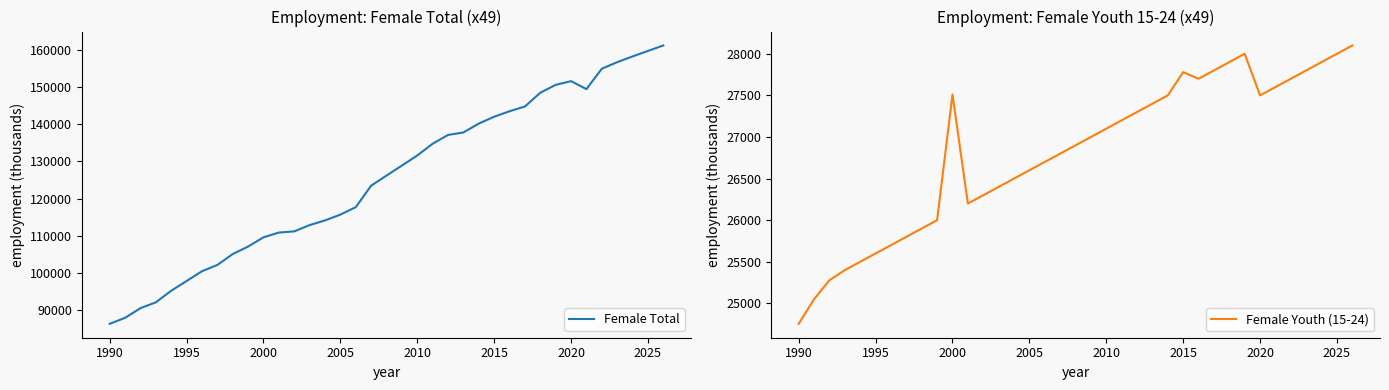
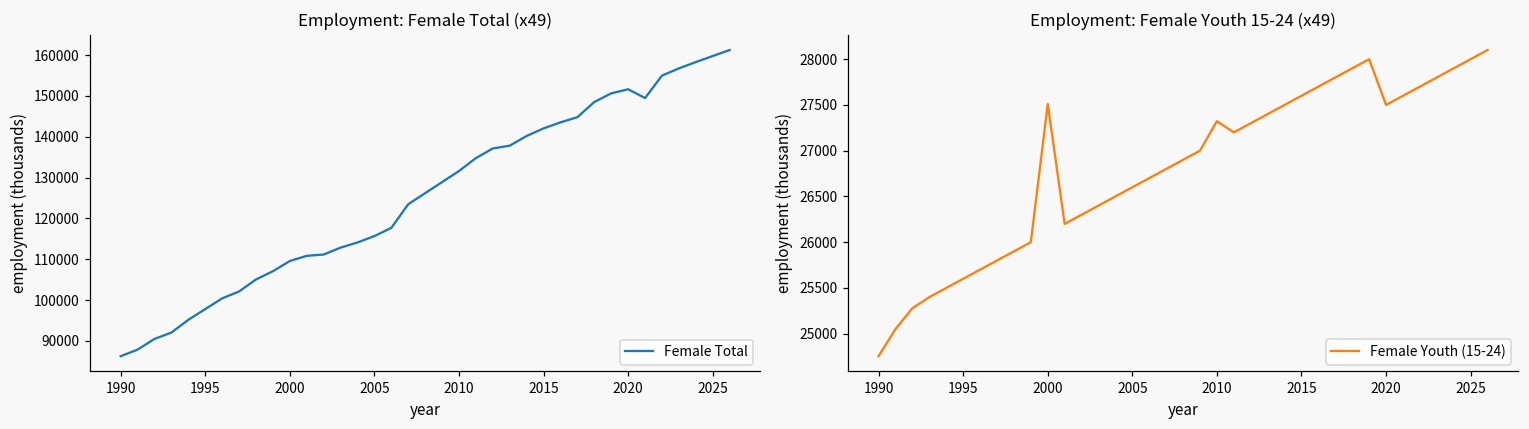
  {
    "Employment: Female Total (x49)": {
      "1990": 86000,
      "1995": 98000,
      "2000": 110000,
      "2005": 116000,
      "2010": 132000,
      "2015": 142000,
      "2020": 152000,
      "2025": 160000
    },
    "Employment: Female Youth 15-24 (x49)": {
      "1990": 24800,
      "1995": 25600,
      "2000": 27500,
      "2005": 26600,
-     "2010": 27100,
-     "2015": 27800,
+     "2010": 27300,
+     "2015": 27600,
      "2020": 27500,
      "2025": 28000
    }
  }
